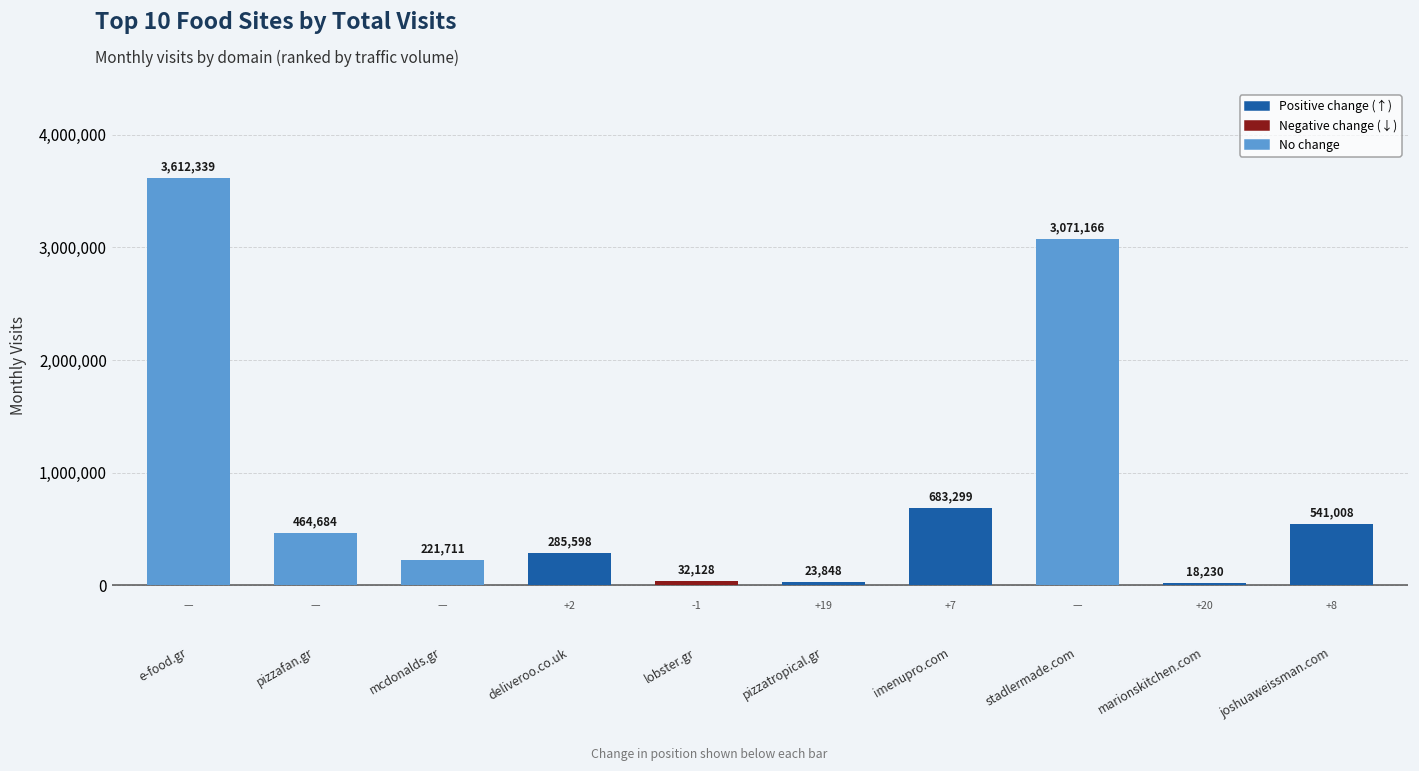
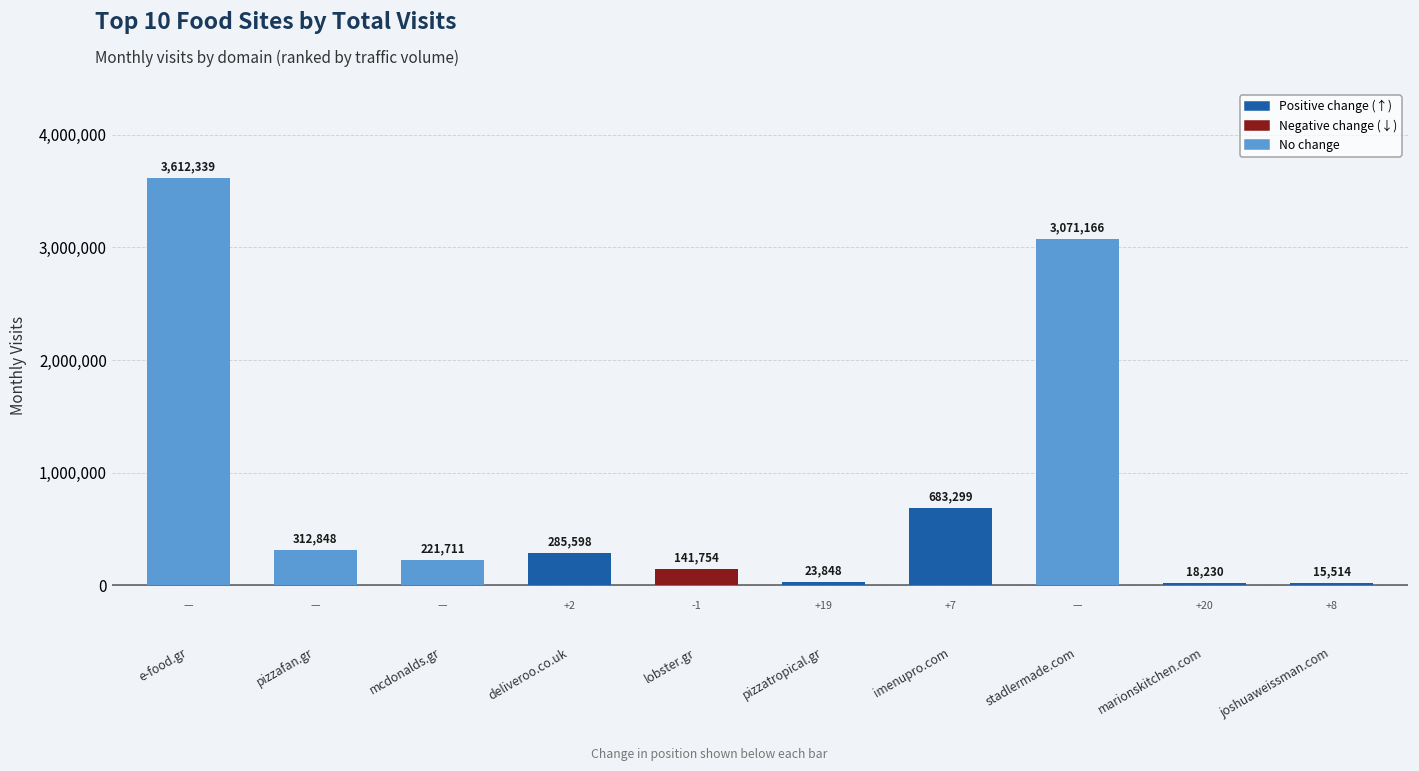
  {
    "e-food.gr": "3,612,339",
-   "pizzafan.gr": "464,684",
+   "pizzafan.gr": "312,848",
    "mcdonalds.gr": "221,711",
    "deliveroo.co.uk": "285,598",
-   "lobster.gr": "32,128",
+   "lobster.gr": "141,754",
    "pizzatropical.gr": "23,848",
    "imenupro.com": "683,299",
    "stadlermade.com": "3,071,166",
    "marionskitchen.com": "18,230",
-   "joshuaweissman.com": "541,008"
+   "joshuaweissman.com": "15,514"
  }
